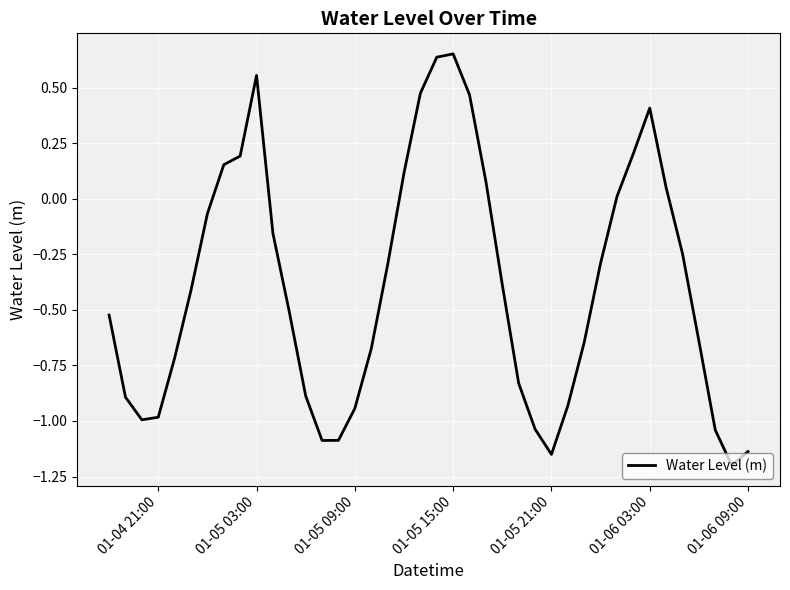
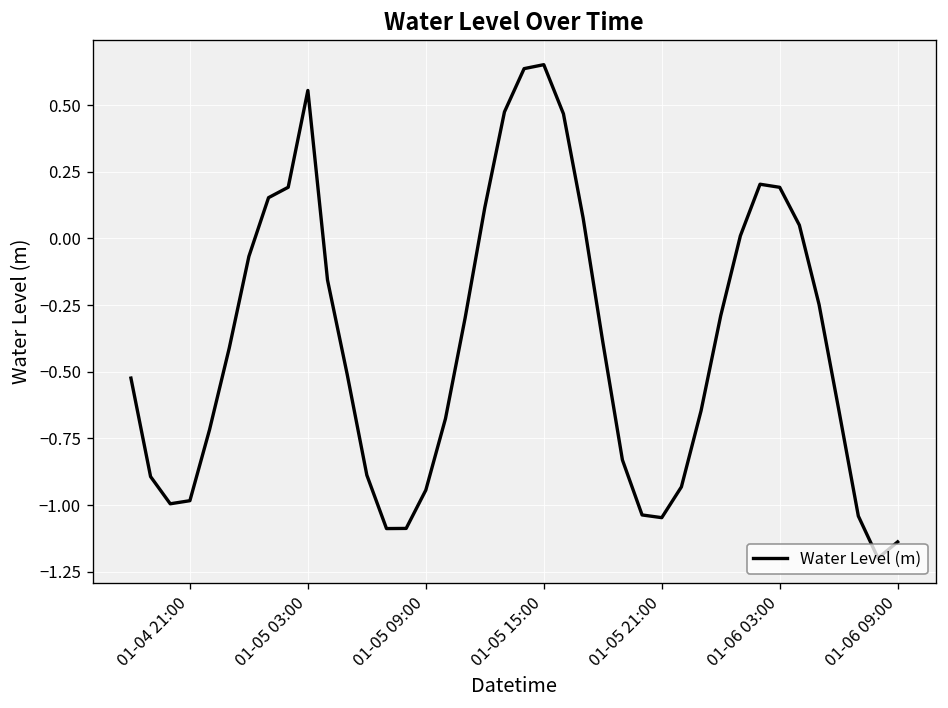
  {
    "01-04 21:00": -0.98,
    "01-05 03:00": 0.55,
    "01-05 09:00": -0.94,
    "01-05 15:00": 0.65,
-   "01-05 21:00": -1.15,
-   "01-06 03:00": 0.41,
+   "01-05 21:00": -1.05,
+   "01-06 03:00": 0.19,
    "01-06 09:00": -1.14
  }
